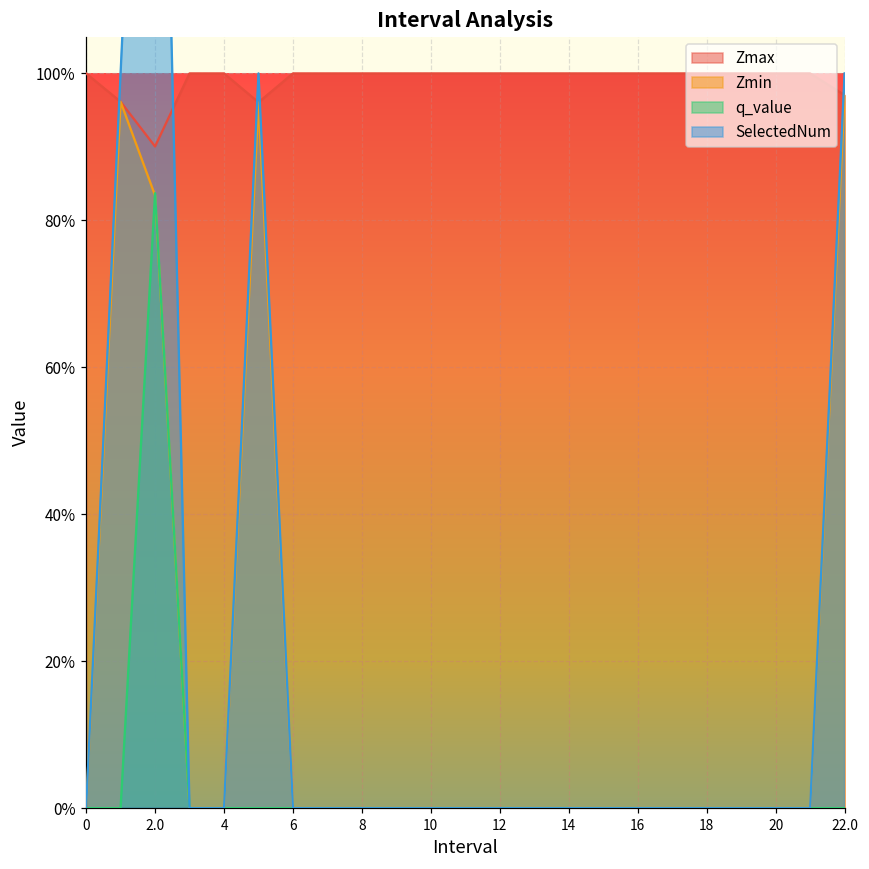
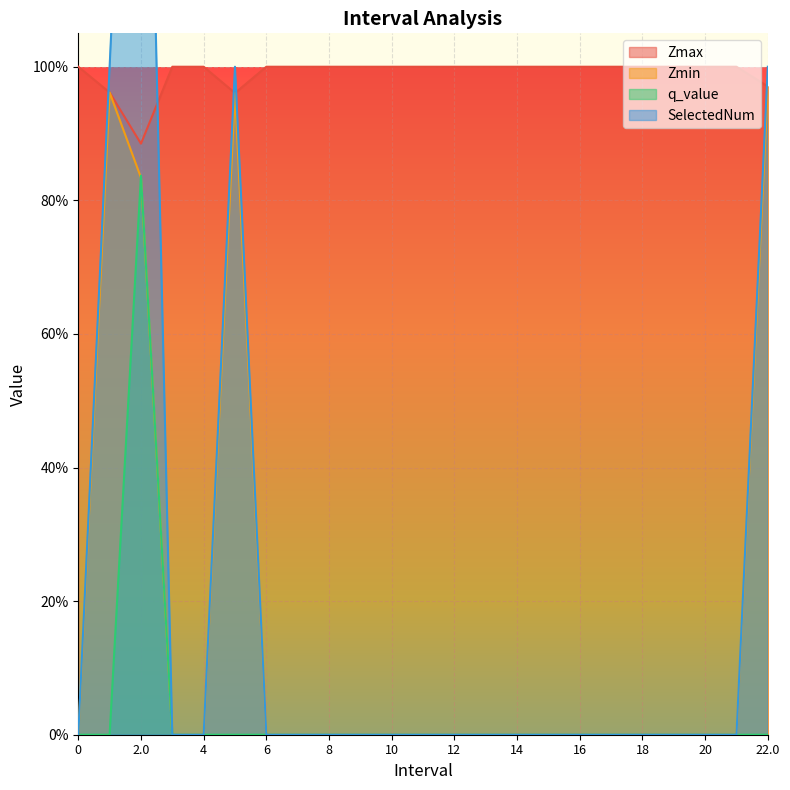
  {
    "Zmax": {
      "0": "100%",
-     "2.0": "90%",
+     "2.0": "88%",
      "4": "100%",
      "6": "100%",
      "8": "100%",
      "10": "100%",
      "12": "100%",
      "14": "100%",
      "16": "100%"
    },
    "q_value": {
      "22.0": "0%"
    },
    "SelectedNum": {
      "22.0": "100%"
    }
  }
